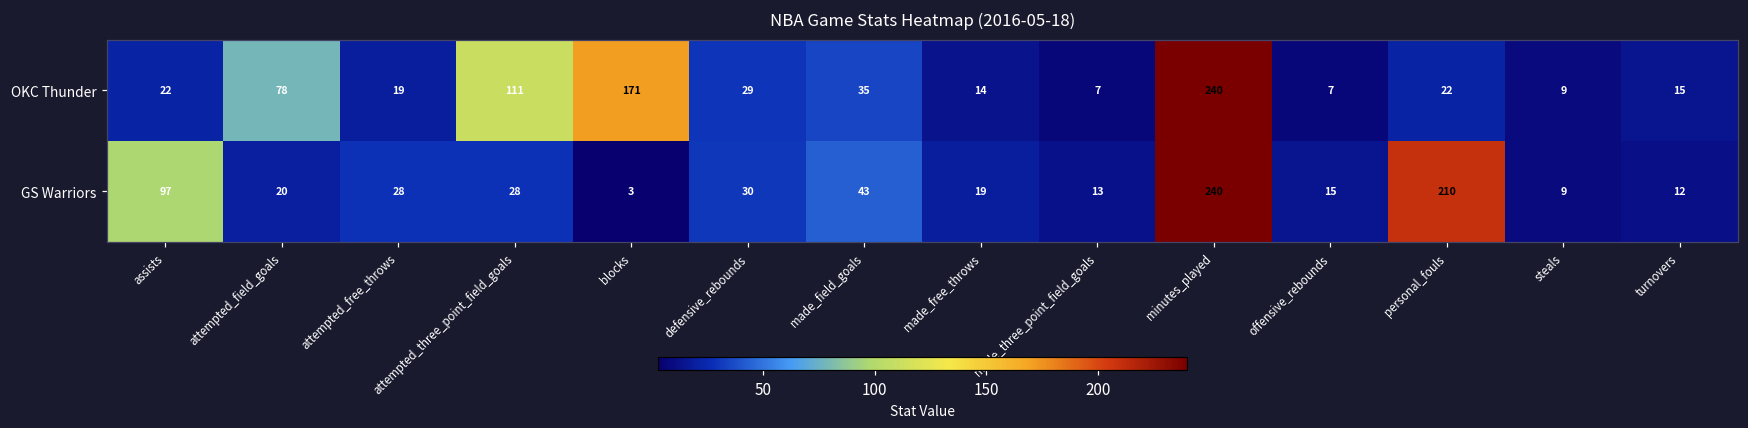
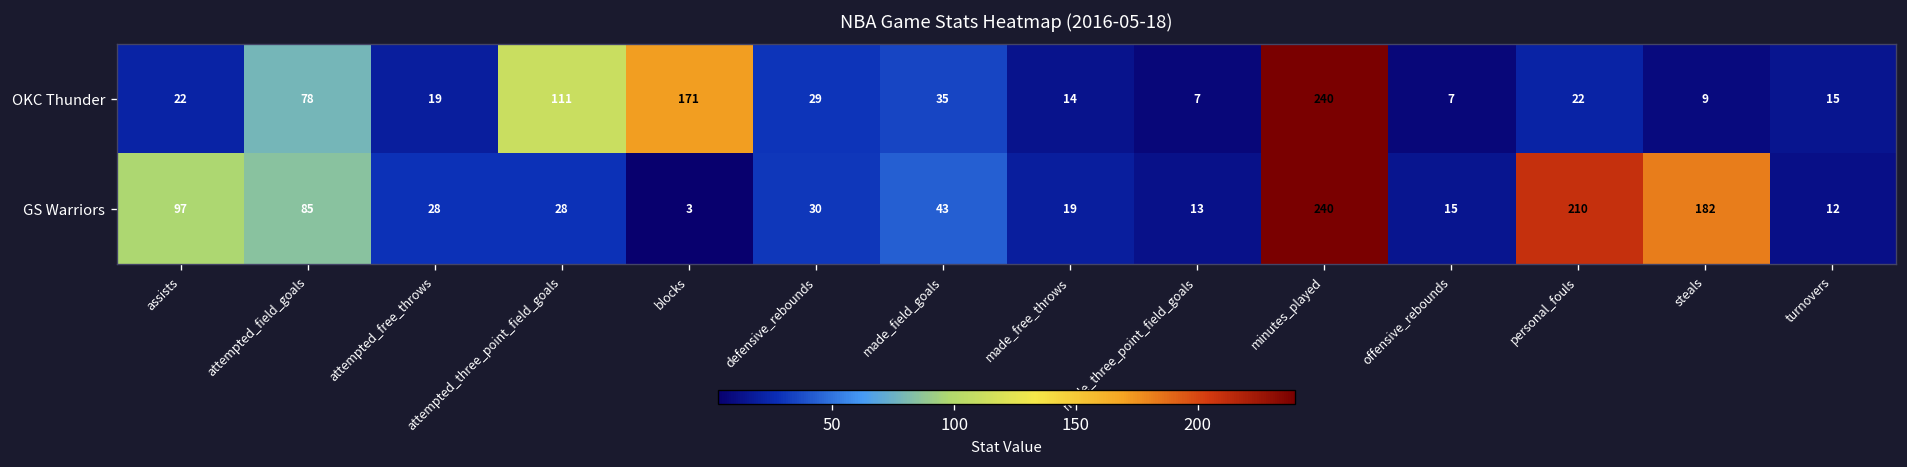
  {
    "OKC Thunder": {
      "assists": 22,
      "attempted_field_goals": 78,
      "attempted_free_throws": 19,
      "attempted_three_point_field_goals": 111,
      "blocks": 171,
      "defensive_rebounds": 29,
      "made_field_goals": 35,
      "made_free_throws": 14,
      "made_three_point_field_goals": 7,
      "minutes_played": 240,
      "offensive_rebounds": 7,
      "personal_fouls": 22,
      "steals": 9,
      "turnovers": 15
    },
    "GS Warriors": {
      "assists": 97,
-     "attempted_field_goals": 20,
+     "attempted_field_goals": 85,
      "attempted_free_throws": 28,
      "attempted_three_point_field_goals": 28,
      "blocks": 3,
      "defensive_rebounds": 30,
      "made_field_goals": 43,
      "made_free_throws": 19,
      "made_three_point_field_goals": 13,
      "minutes_played": 240,
      "offensive_rebounds": 15,
      "personal_fouls": 210,
-     "steals": 9,
+     "steals": 182,
      "turnovers": 12
    }
  }
